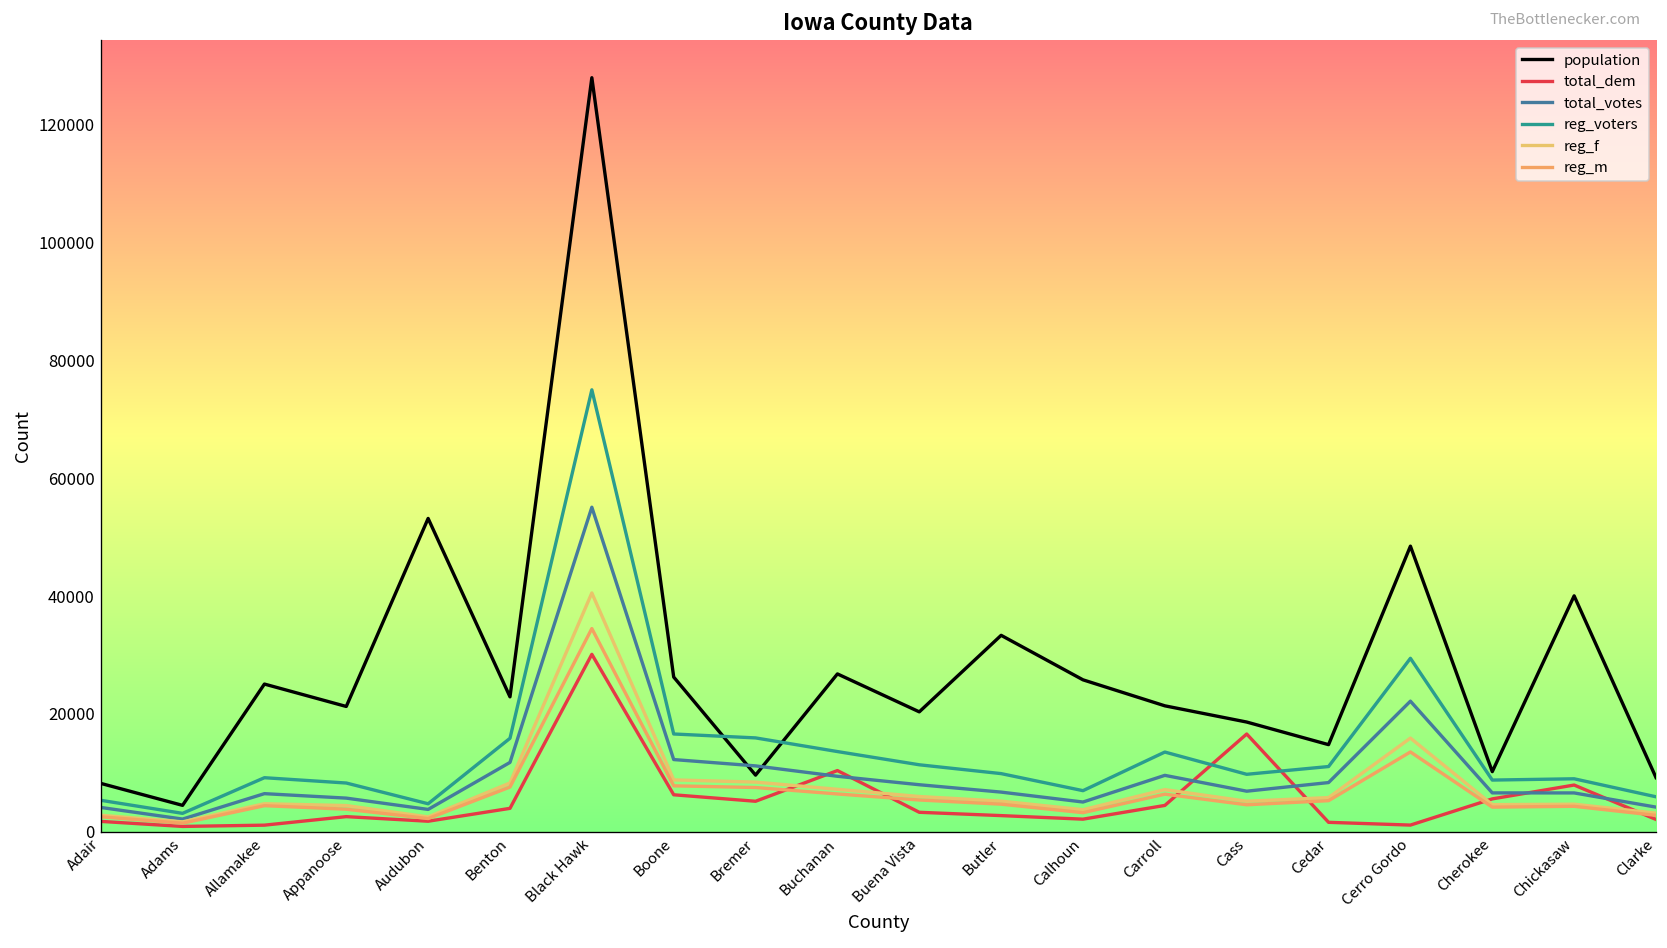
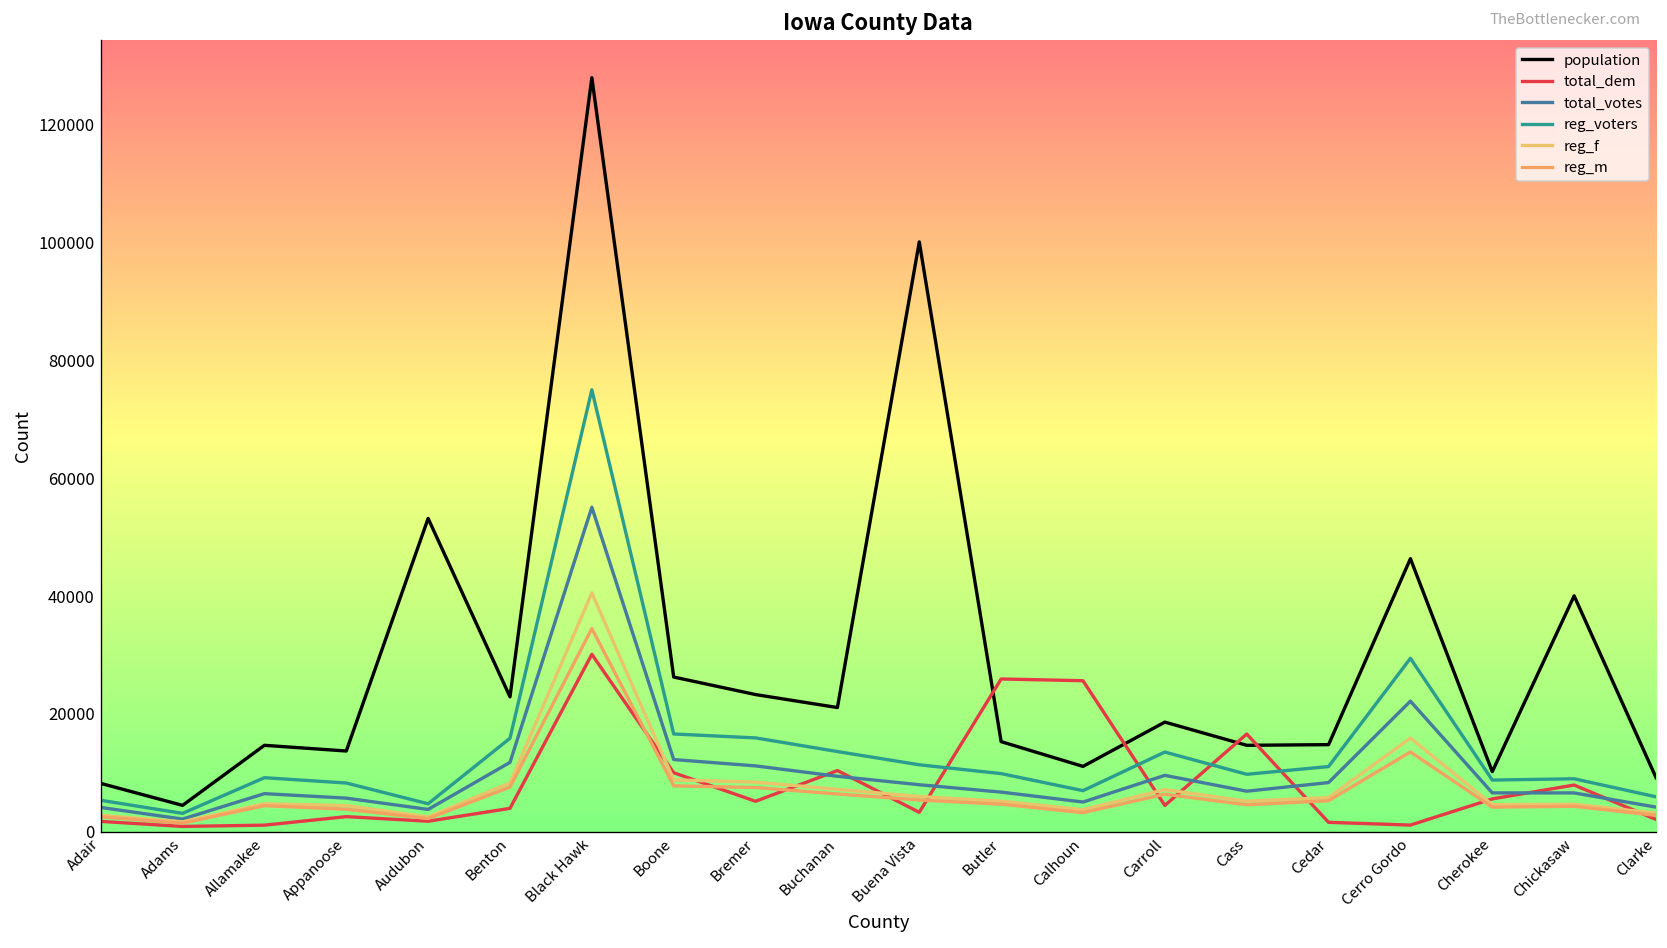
  {
    "population": {
      "Adair": 8000,
      "Adams": 4000,
-     "Allamakee": 25000,
-     "Appanoose": 21000,
+     "Allamakee": 15000,
+     "Appanoose": 14000,
      "Audubon": 53000,
      "Benton": 23000,
      "Black Hawk": 128000,
      "Boone": 26000,
-     "Bremer": 10000,
-     "Buchanan": 27000,
-     "Buena Vista": 20000,
-     "Butler": 33000,
-     "Calhoun": 26000,
-     "Carroll": 21000,
-     "Cass": 19000,
+     "Bremer": 23000,
+     "Buchanan": 21000,
+     "Buena Vista": 100000,
+     "Butler": 15000,
+     "Calhoun": 11000,
+     "Carroll": 19000,
+     "Cass": 15000,
      "Cedar": 15000,
-     "Cerro Gordo": 48000,
+     "Cerro Gordo": 46000,
      "Cherokee": 10000,
      "Chickasaw": 40000,
      "Clarke": 9000
    },
    "total_dem": {
      "Adair": 2000,
      "Adams": 1000,
      "Allamakee": 1000,
      "Appanoose": 3000,
      "Benton": 4000,
      "Black Hawk": 30000,
-     "Boone": 6000,
+     "Boone": 10000,
      "Bremer": 5000,
      "Buchanan": 10000,
      "Buena Vista": 3000,
-     "Butler": 3000,
-     "Calhoun": 2000,
+     "Butler": 26000,
+     "Calhoun": 26000,
      "Carroll": 4000,
      "Cass": 17000,
      "Cedar": 2000,
      "Cerro Gordo": 1000,
      "Cherokee": 6000,
      "Chickasaw": 8000,
      "Clarke": 2000
    }
  }
